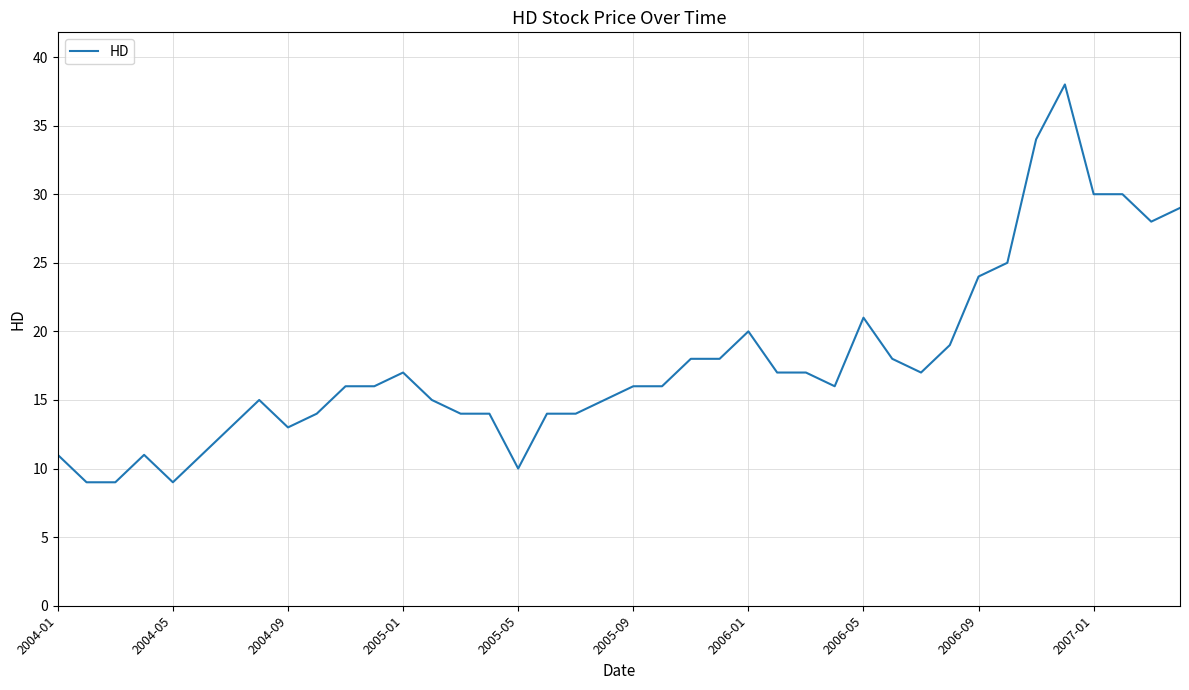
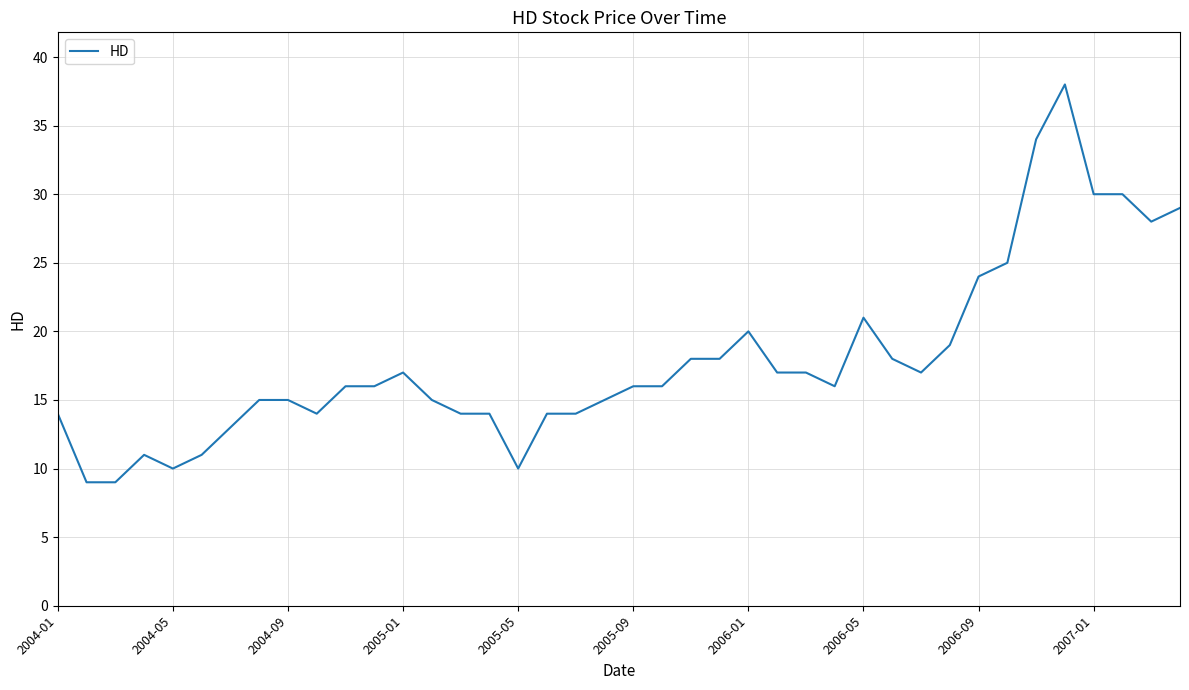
  {
-   "2004-01": 11,
-   "2004-05": 9,
-   "2004-09": 13,
+   "2004-01": 14,
+   "2004-05": 10,
+   "2004-09": 15,
    "2005-01": 17,
    "2005-05": 10,
    "2005-09": 16,
    "2006-01": 20,
    "2006-05": 21,
    "2006-09": 24,
    "2007-01": 30
  }
